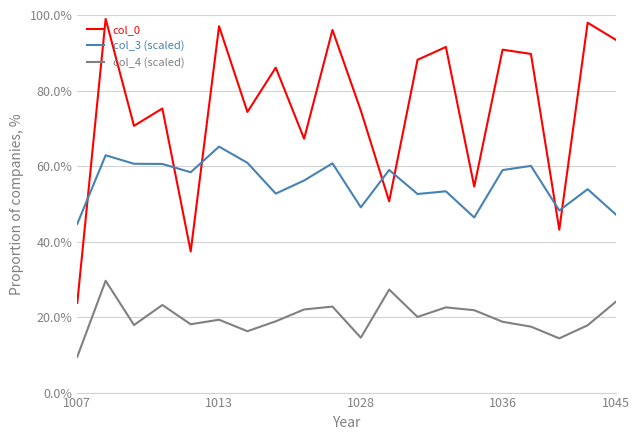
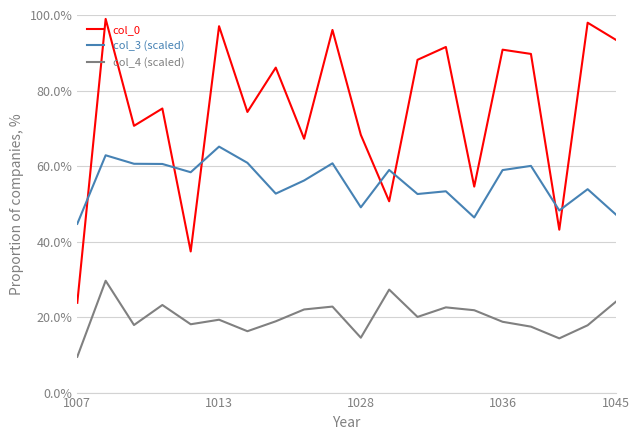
  {
    "col_0": {
      "1007": "24%",
      "1013": "97%",
-     "1028": "75%",
+     "1028": "68%",
      "1036": "91%",
      "1045": "93%"
    },
    "col_3 (scaled)": {
      "1007": "45%",
      "1013": "65%",
      "1028": "49%",
      "1036": "59%",
      "1045": "47%"
    },
    "col_4 (scaled)": {
      "1007": "9%",
      "1013": "19%",
      "1028": "15%",
      "1036": "19%",
      "1045": "24%"
    }
  }
